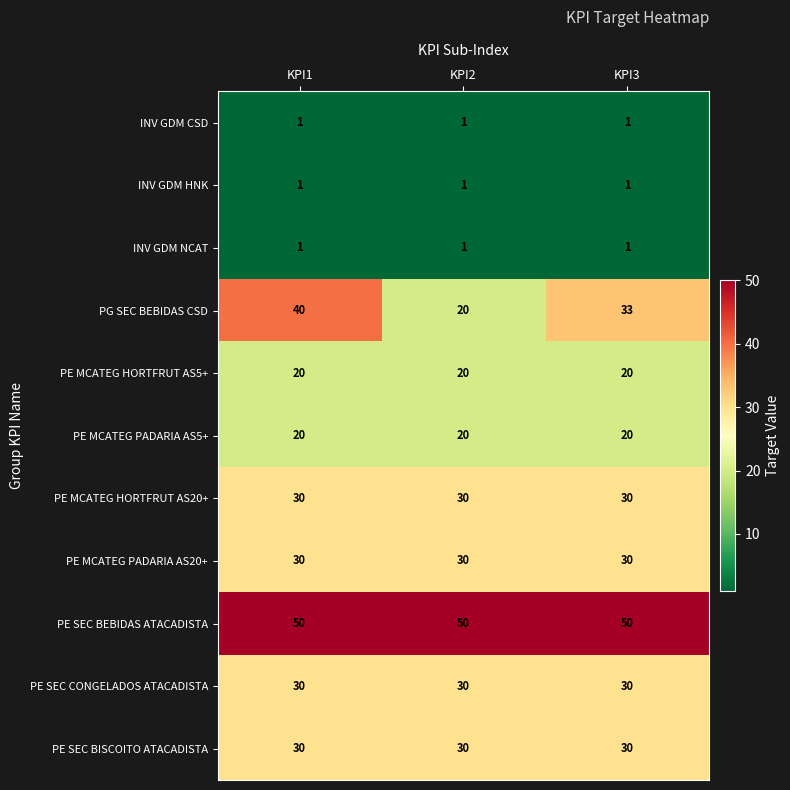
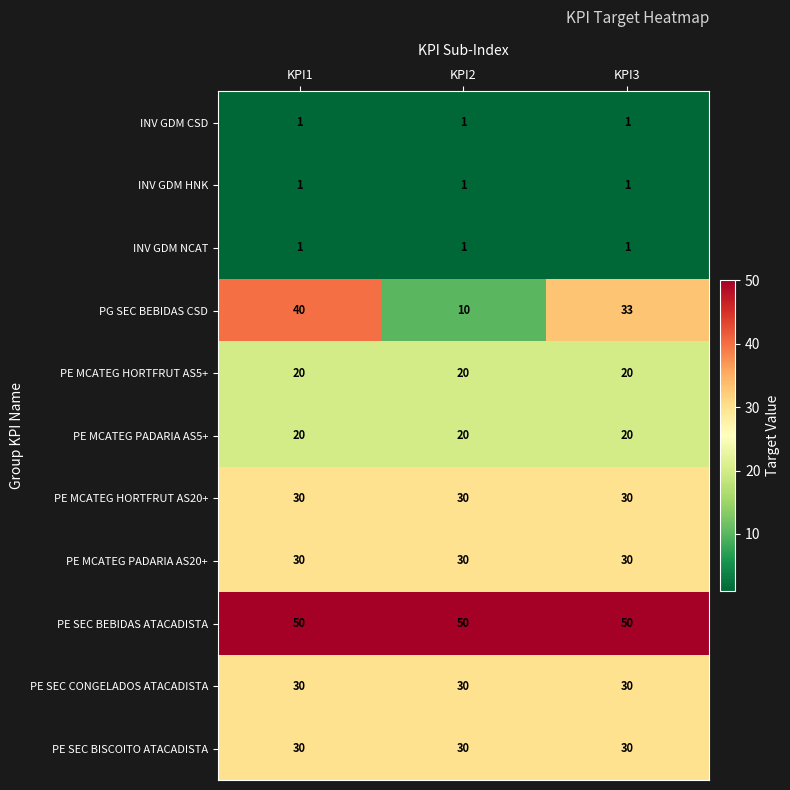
  {
    "INV GDM CSD": {
      "KPI1": 1,
      "KPI2": 1,
      "KPI3": 1
    },
    "INV GDM HNK": {
      "KPI1": 1,
      "KPI2": 1,
      "KPI3": 1
    },
    "INV GDM NCAT": {
      "KPI1": 1,
      "KPI2": 1,
      "KPI3": 1
    },
    "PG SEC BEBIDAS CSD": {
      "KPI1": 40,
-     "KPI2": 20,
+     "KPI2": 10,
      "KPI3": 33
    },
    "PE MCATEG HORTFRUT AS5+": {
      "KPI1": 20,
      "KPI2": 20,
      "KPI3": 20
    },
    "PE MCATEG PADARIA AS5+": {
      "KPI1": 20,
      "KPI2": 20,
      "KPI3": 20
    },
    "PE MCATEG HORTFRUT AS20+": {
      "KPI1": 30,
      "KPI2": 30,
      "KPI3": 30
    },
    "PE MCATEG PADARIA AS20+": {
      "KPI1": 30,
      "KPI2": 30,
      "KPI3": 30
    },
    "PE SEC BEBIDAS ATACADISTA": {
      "KPI1": 50,
      "KPI2": 50,
      "KPI3": 50
    },
    "PE SEC CONGELADOS ATACADISTA": {
      "KPI1": 30,
      "KPI2": 30,
      "KPI3": 30
    },
    "PE SEC BISCOITO ATACADISTA": {
      "KPI1": 30,
      "KPI2": 30,
      "KPI3": 30
    }
  }
